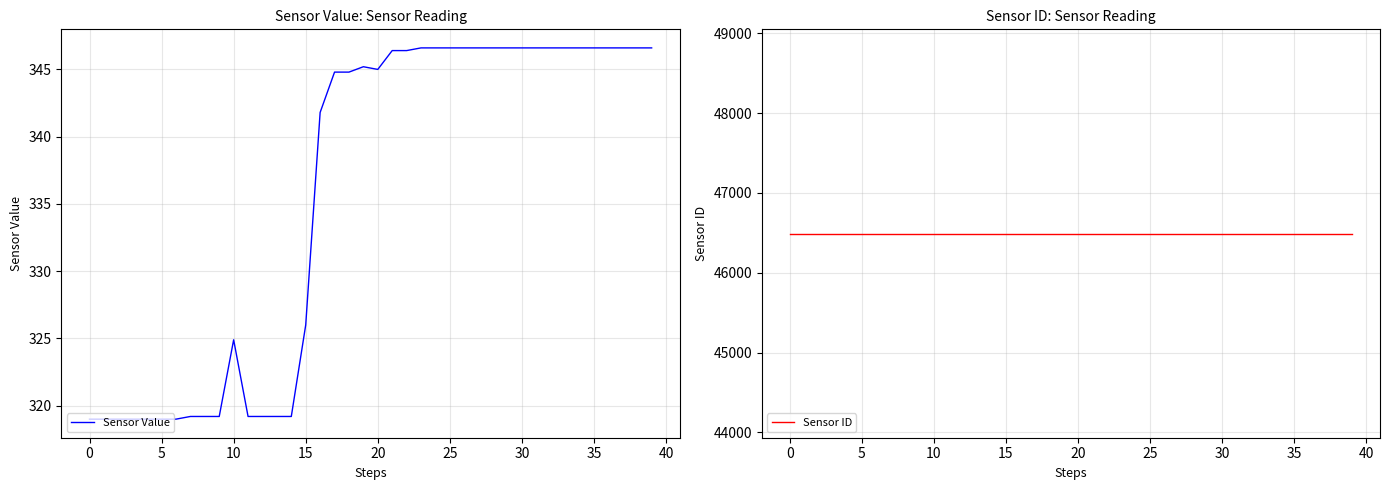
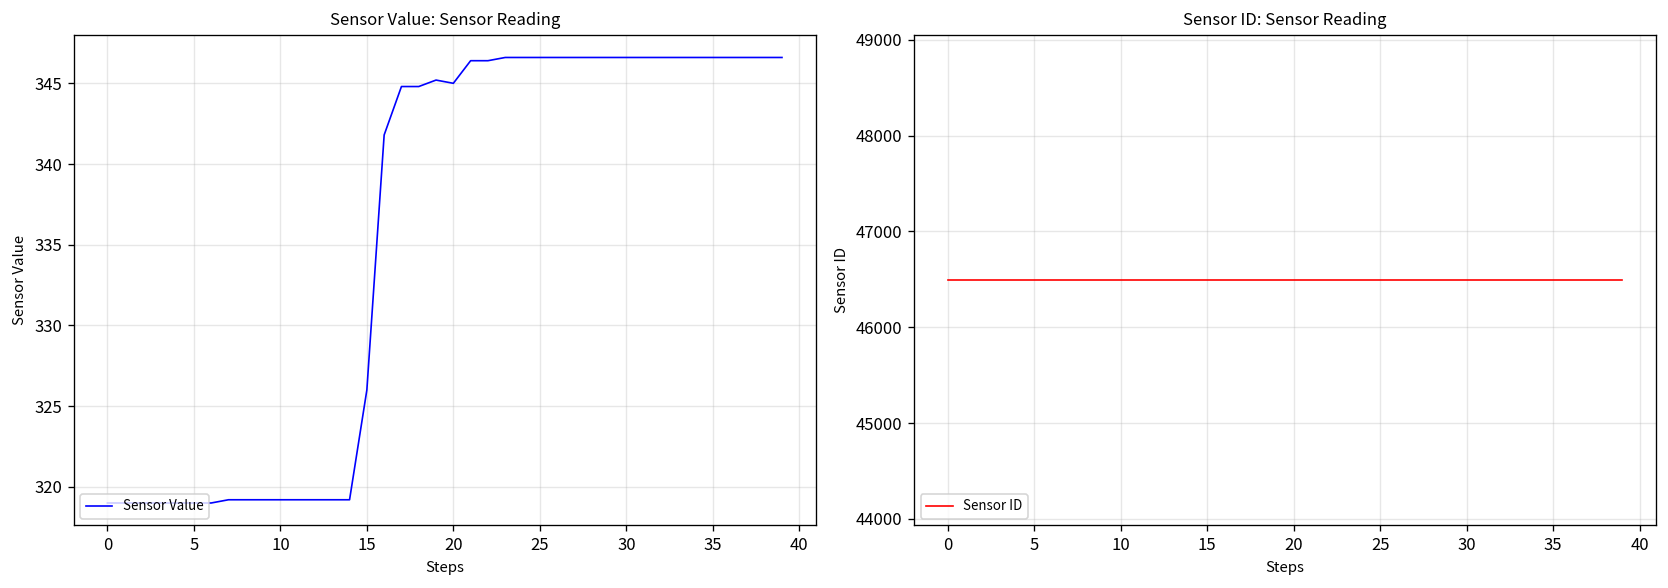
  {
    "Sensor Value: Sensor Reading": {
-     "10": 324.9,
+     "10": 319.2,
      "15": 326.0,
      "20": 345.0,
      "25": 346.6,
      "30": 346.6,
      "35": 346.6
    },
    "Sensor ID: Sensor Reading": {
      "0": 46500,
      "5": 46500,
      "10": 46500,
      "15": 46500,
      "20": 46500,
      "25": 46500,
      "30": 46500,
      "35": 46500
    }
  }
